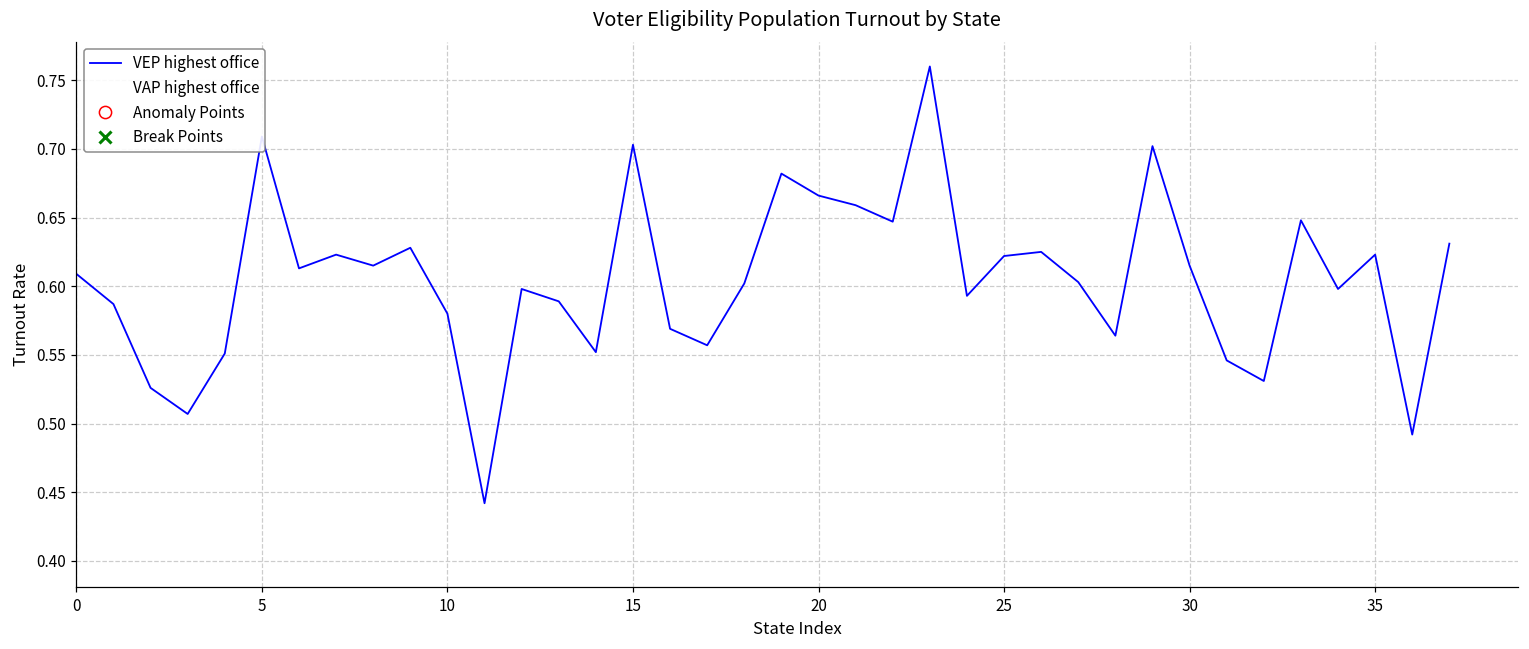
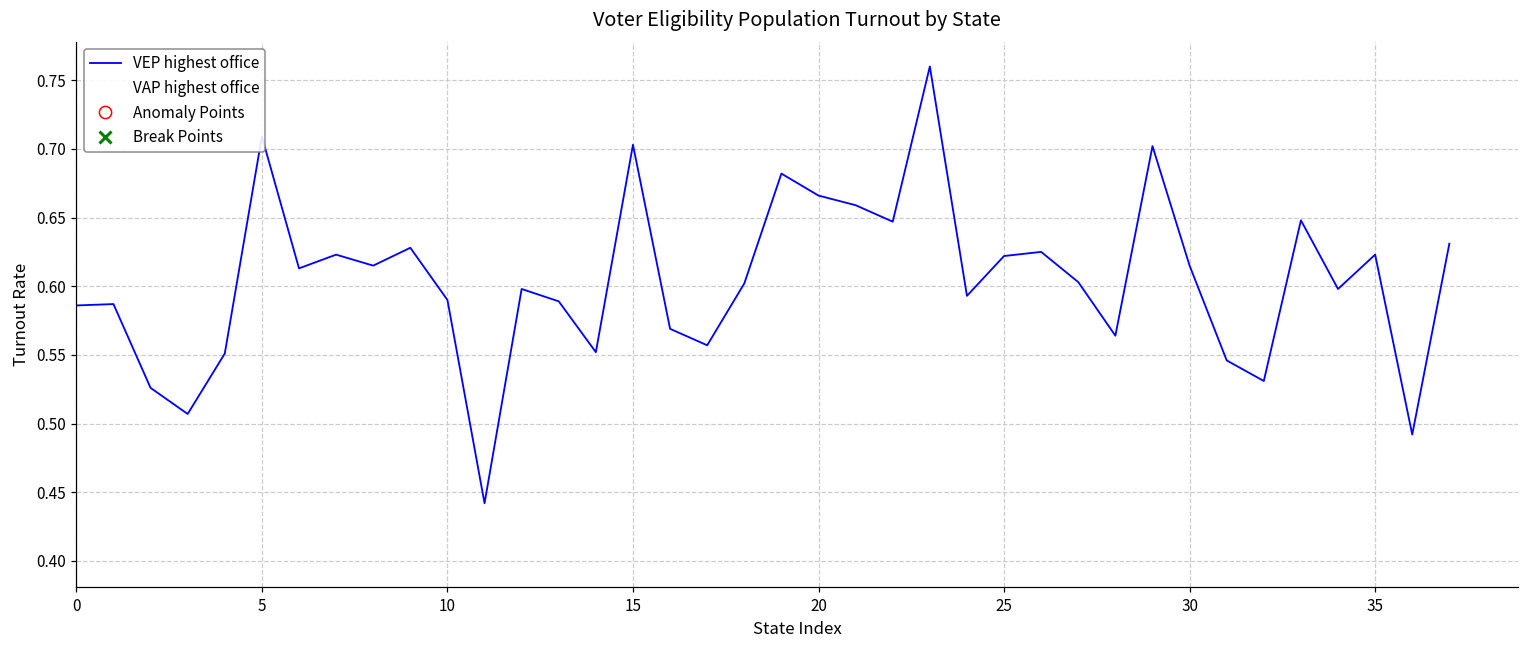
  {
    "VEP highest office": {
-     "0": 0.609,
-     "10": 0.58,
+     "0": 0.586,
+     "10": 0.59,
      "15": 0.703,
      "20": 0.666,
      "25": 0.622,
      "30": 0.615,
      "35": 0.623
    },
    "VAP highest office": {
      "0": 0.536,
      "5": 0.645,
      "10": 0.523,
      "15": 0.671,
      "20": 0.595,
      "25": 0.596,
      "30": 0.532,
      "35": 0.627
    }
  }
